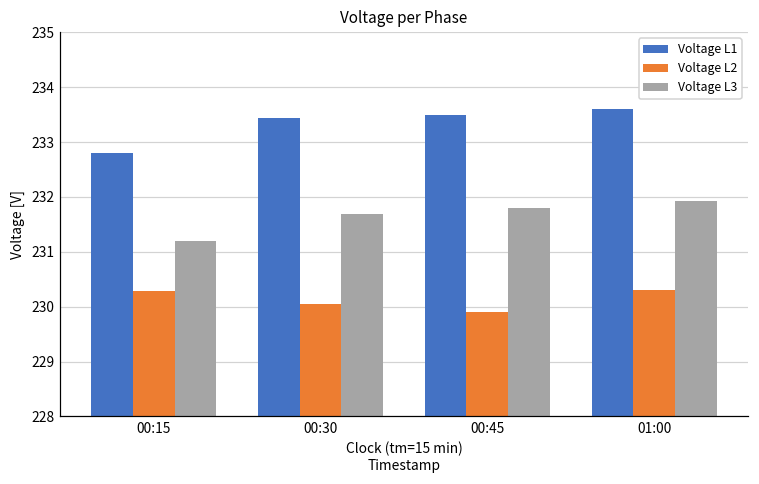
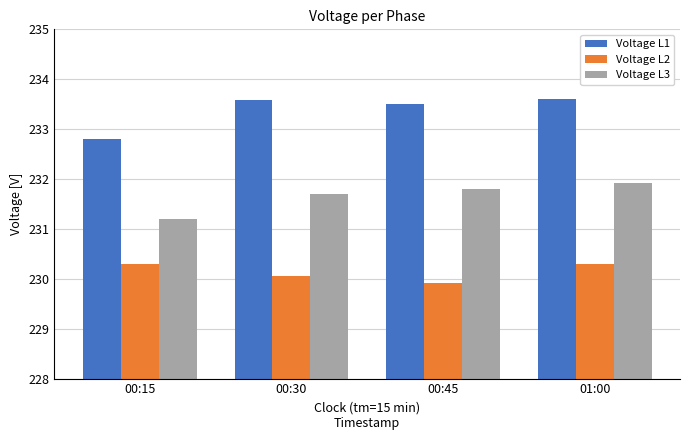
  {
    "Voltage L1": {
      "00:15": 232.8,
-     "00:30": 233.4,
+     "00:30": 233.6,
      "00:45": 233.5,
      "01:00": 233.6
    },
    "Voltage L2": {
      "00:15": 230.3,
      "00:30": 230.1,
      "00:45": 229.9,
      "01:00": 230.3
    },
    "Voltage L3": {
      "00:15": 231.2,
      "00:30": 231.7,
      "00:45": 231.8,
      "01:00": 231.9
    }
  }
